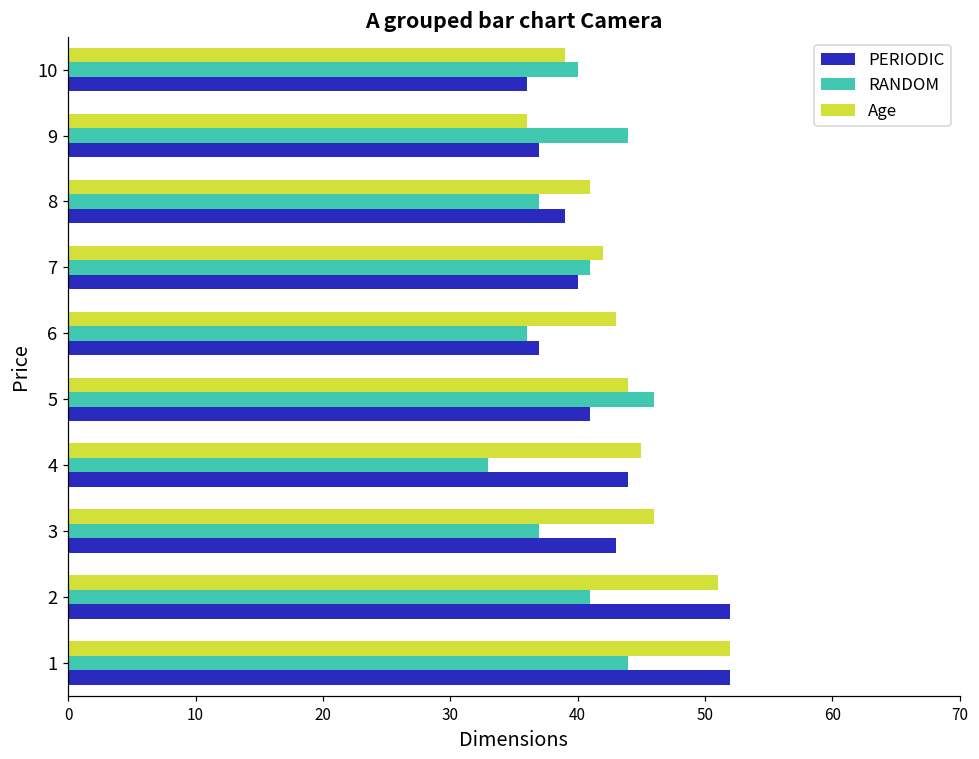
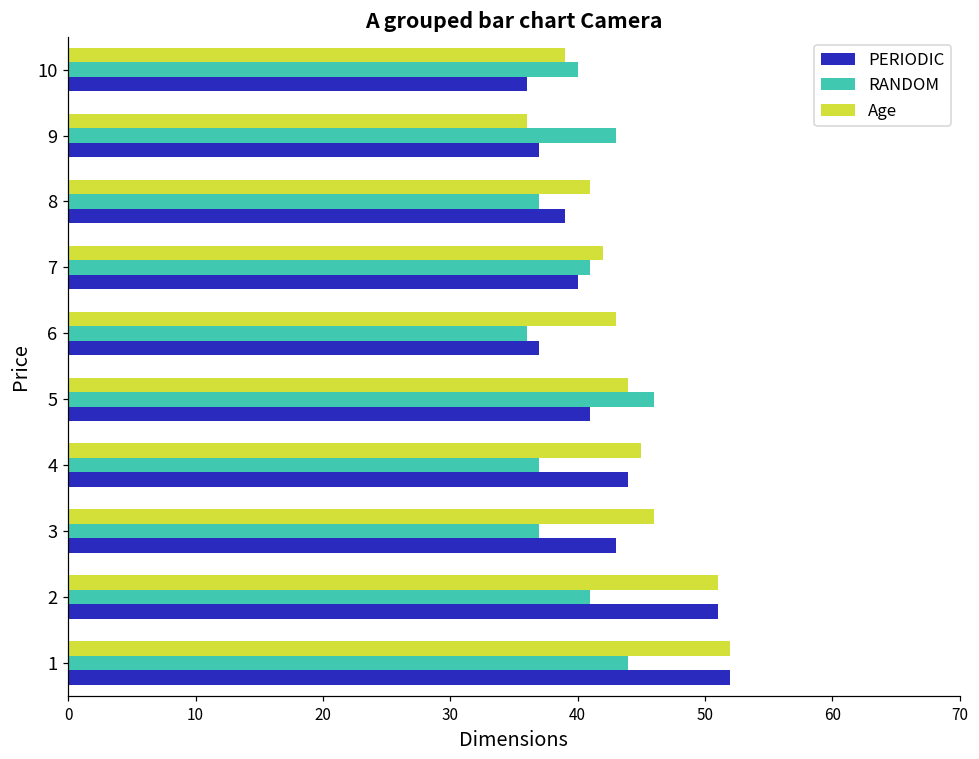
  {
    "PERIODIC": {
      "10": 36,
      "9": 37,
      "8": 39,
      "7": 40,
      "6": 37,
      "5": 41,
      "4": 44,
      "3": 43,
-     "2": 52,
+     "2": 51,
      "1": 52
    },
    "RANDOM": {
      "10": 40,
-     "9": 44,
+     "9": 43,
      "8": 37,
      "7": 41,
      "6": 36,
      "5": 46,
-     "4": 33,
+     "4": 37,
      "3": 37,
      "2": 41,
      "1": 44
    },
    "Age": {
      "10": 39,
      "9": 36,
      "8": 41,
      "7": 42,
      "6": 43,
      "5": 44,
      "4": 45,
      "3": 46,
      "2": 51,
      "1": 52
    }
  }
